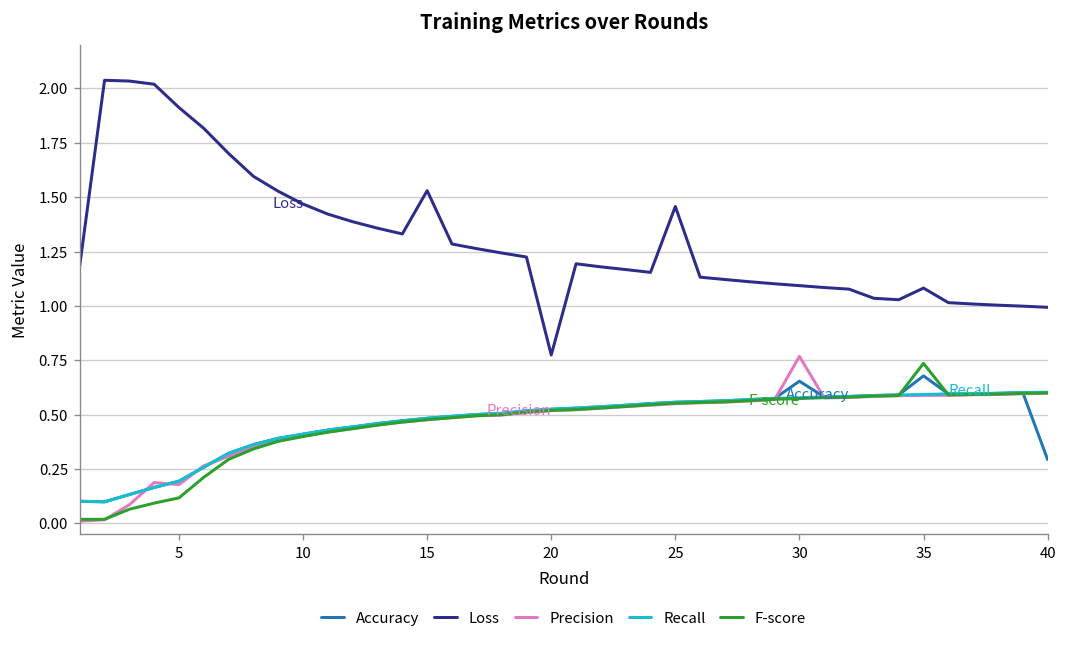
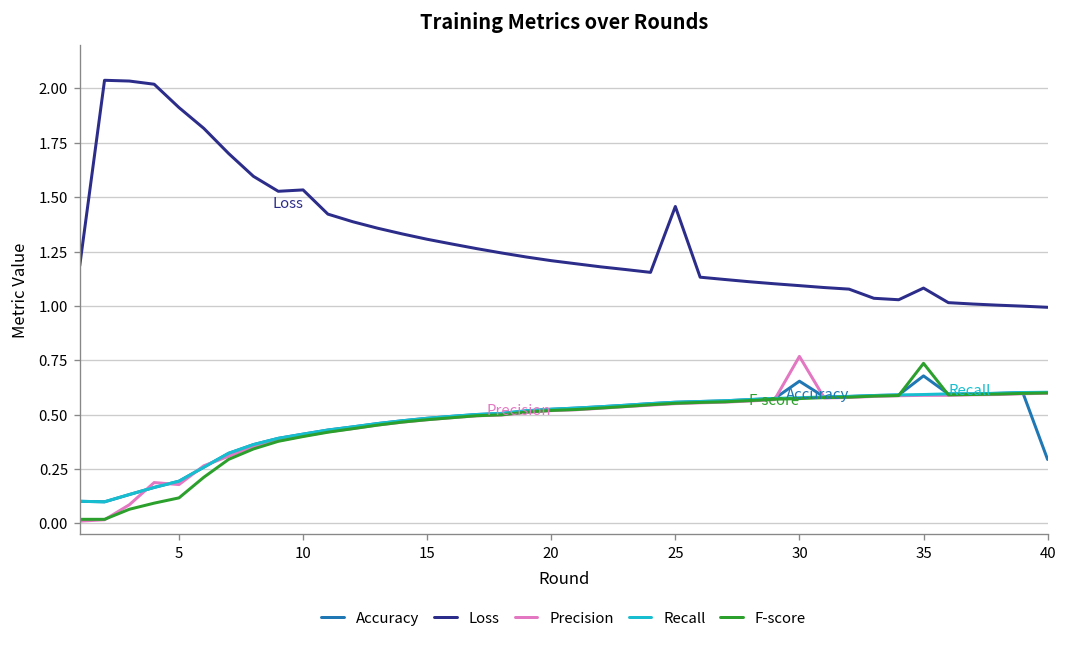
  {
    "Accuracy": {
      "30": 0.65,
      "35": 0.68,
      "40": 0.29
    },
    "Loss": {
      "5": 1.91,
-     "10": 1.47,
-     "15": 1.53,
-     "20": 0.77,
+     "10": 1.53,
+     "15": 1.31,
+     "20": 1.21,
      "25": 1.46,
      "30": 1.09,
      "35": 1.08,
      "40": 0.99
    },
    "Precision": {
      "5": 0.18,
      "30": 0.77
    },
    "F-score": {
      "5": 0.12,
      "35": 0.74
    }
  }
